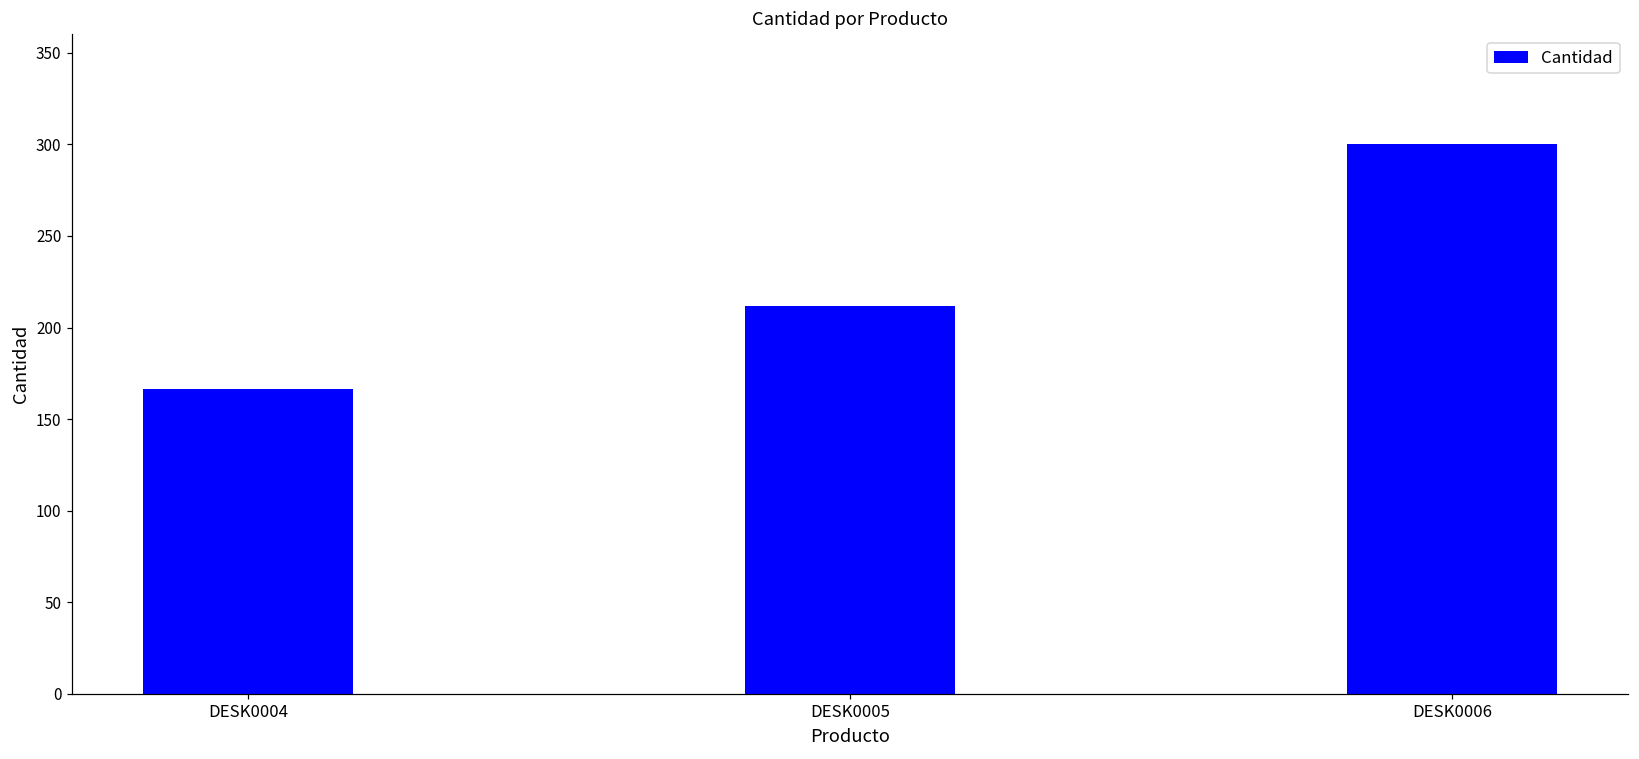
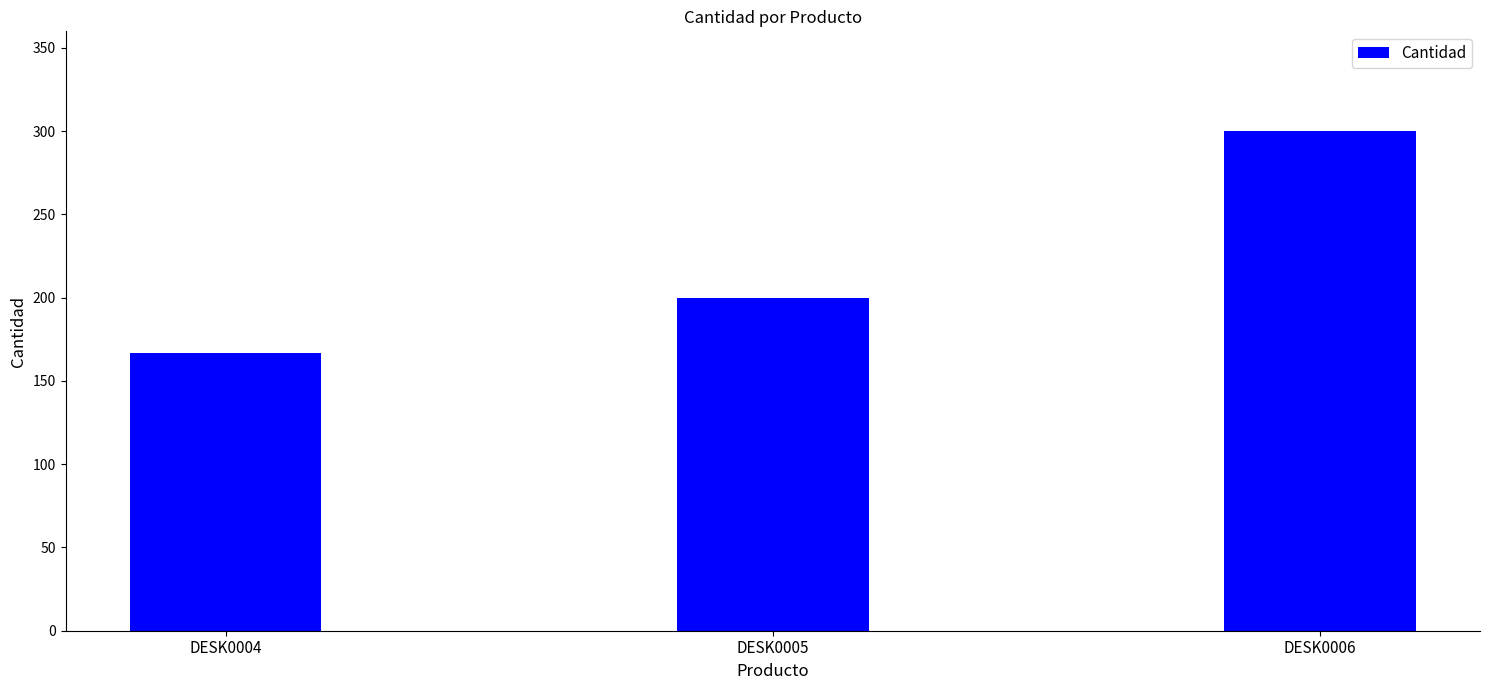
  {
    "DESK0004": 167,
-   "DESK0005": 212,
+   "DESK0005": 200,
    "DESK0006": 300
  }
